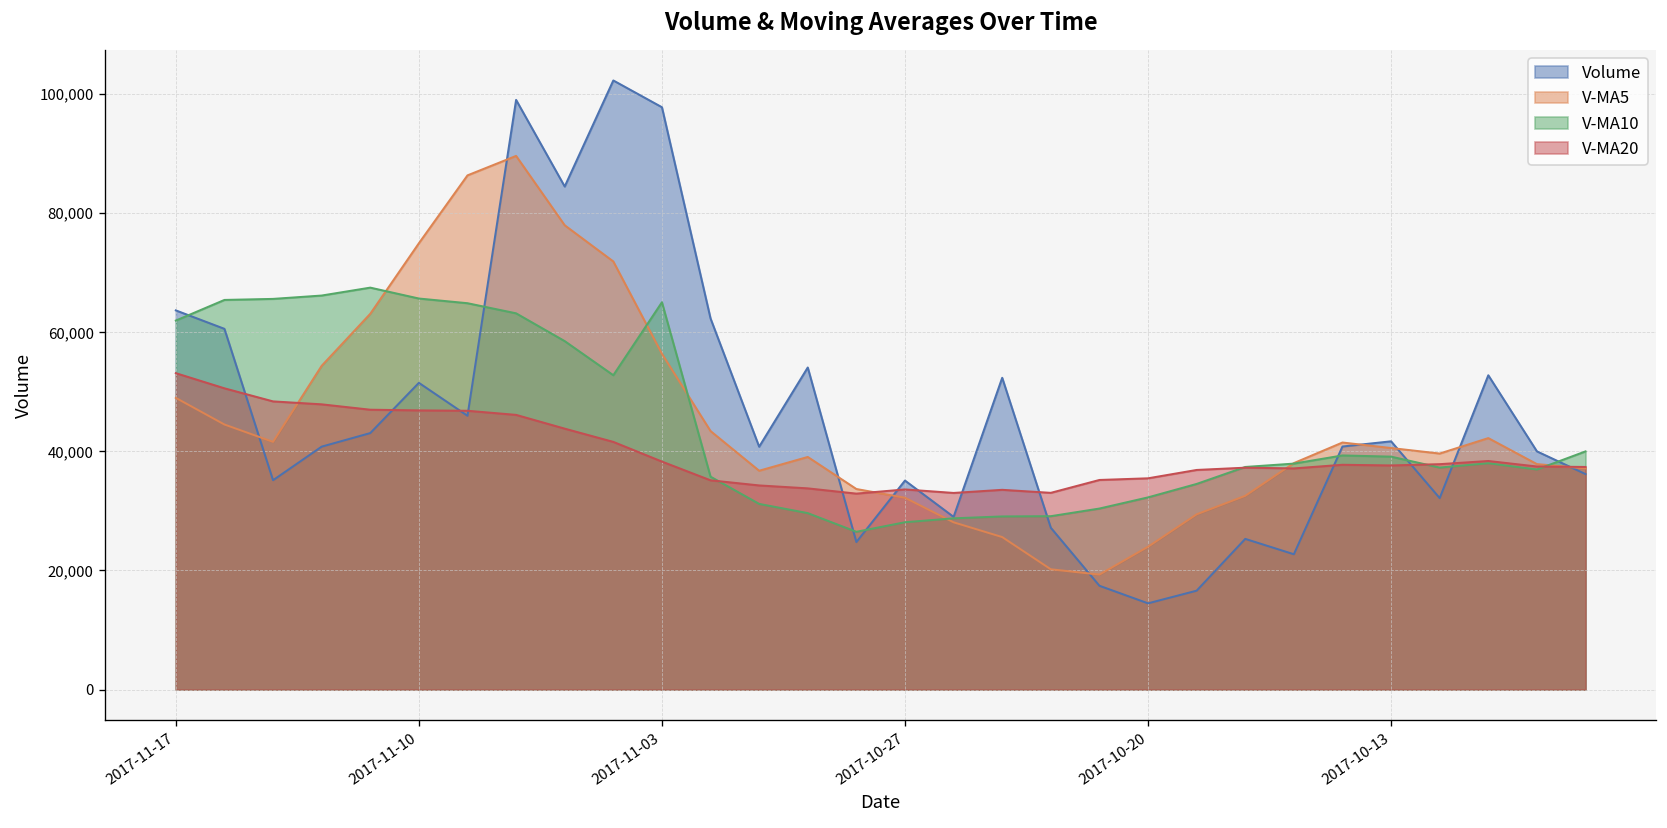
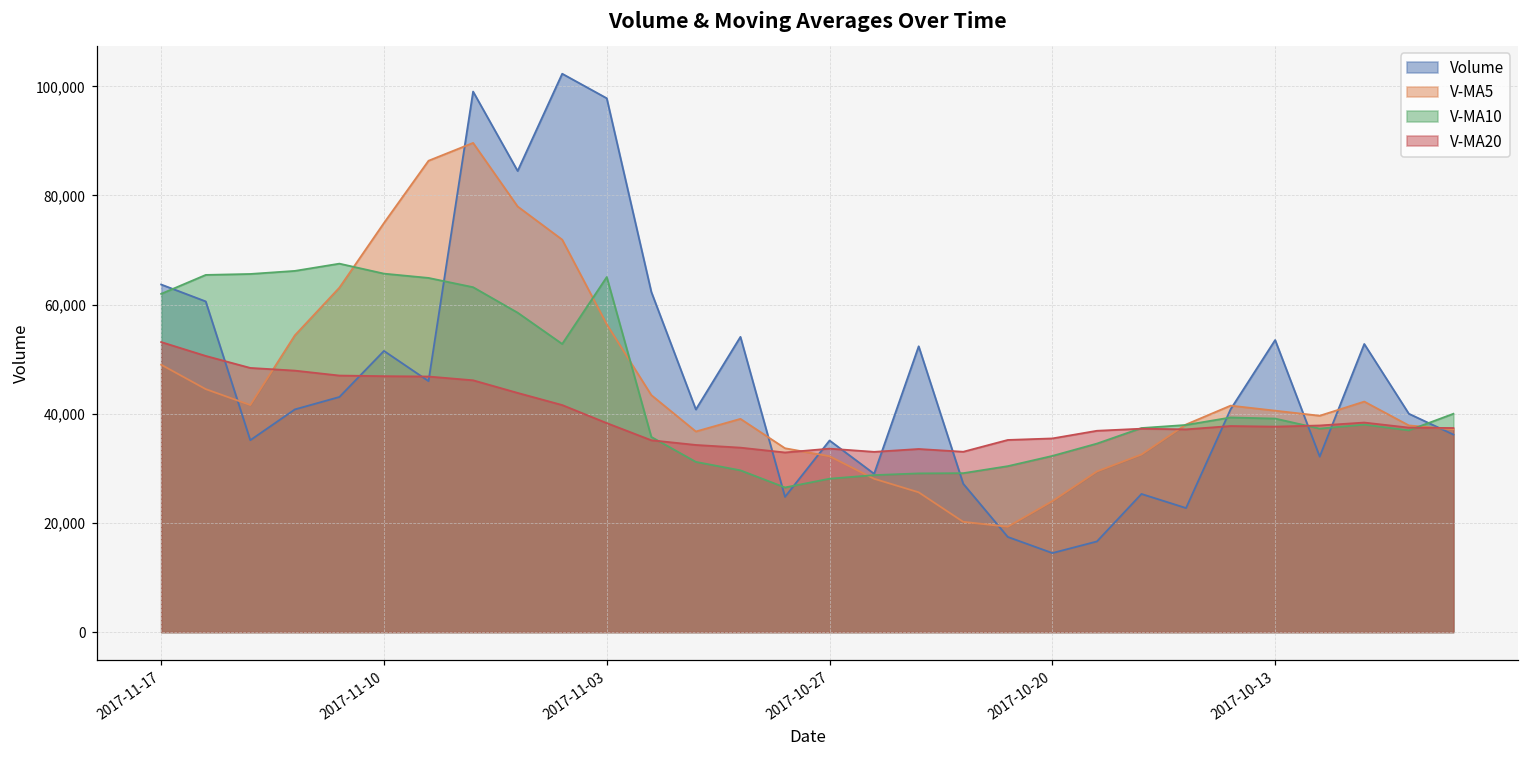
  {
    "Volume": {
      "2017-11-17": "64,000",
      "2017-11-10": "52,000",
      "2017-11-03": "98,000",
      "2017-10-27": "35,000",
      "2017-10-20": "14,000",
-     "2017-10-13": "42,000"
+     "2017-10-13": "54,000"
    },
    "V-MA10": {
      "2017-11-17": "62,000",
      "2017-11-10": "66,000",
      "2017-11-03": "65,000",
      "2017-10-27": "28,000",
      "2017-10-20": "32,000",
      "2017-10-13": "39,000"
    }
  }
